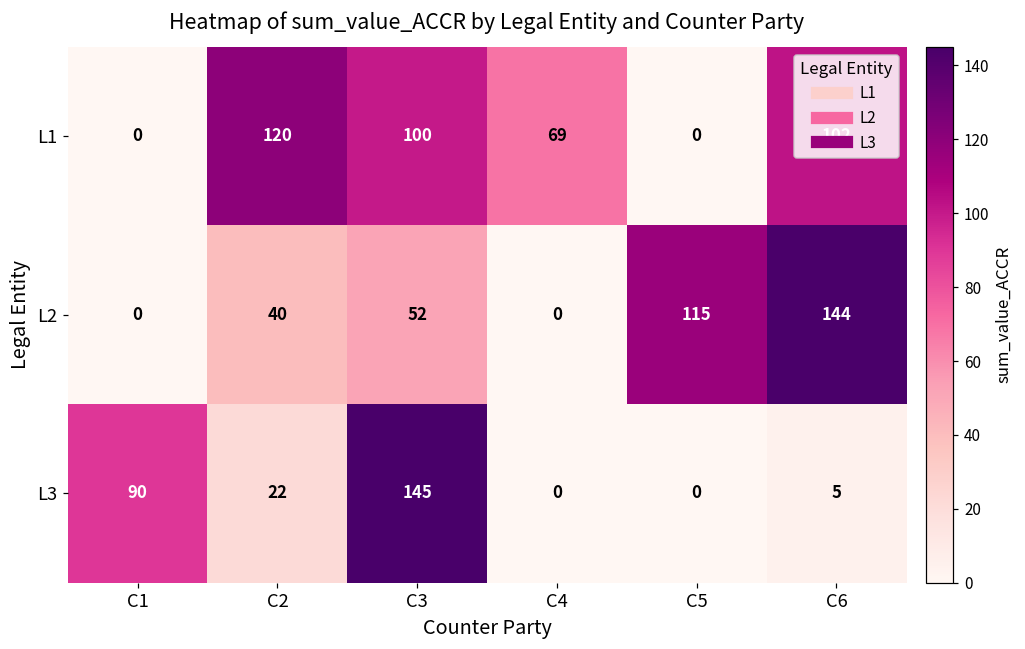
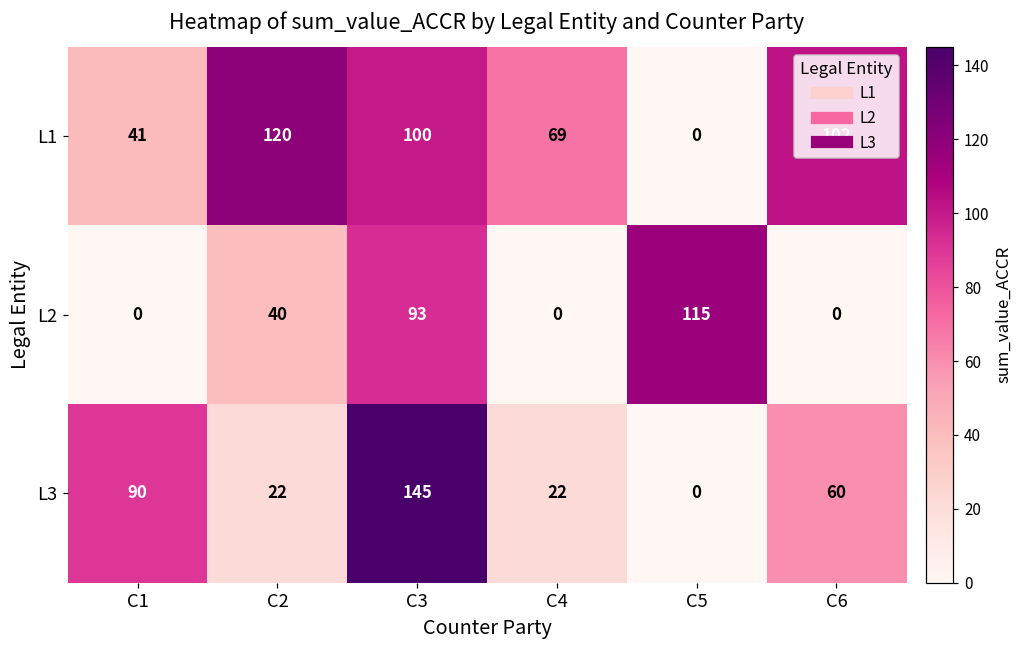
  {
    "L1": {
-     "C1": 0,
+     "C1": 41,
      "C2": 120,
      "C3": 100,
      "C4": 69,
      "C5": 0
    },
    "L2": {
      "C1": 0,
      "C2": 40,
-     "C3": 52,
+     "C3": 93,
      "C4": 0,
      "C5": 115,
-     "C6": 144
+     "C6": 0
    },
    "L3": {
      "C1": 90,
      "C2": 22,
      "C3": 145,
-     "C4": 0,
+     "C4": 22,
      "C5": 0,
-     "C6": 5
+     "C6": 60
    }
  }
